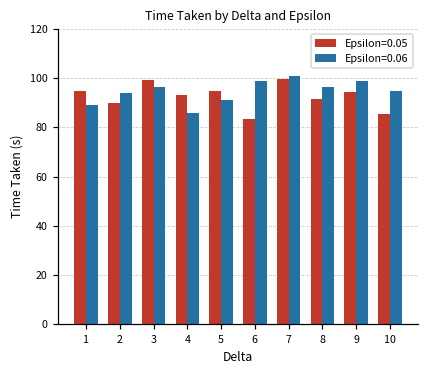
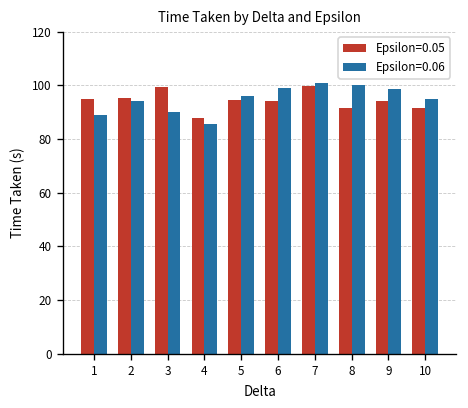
  {
    "Epsilon=0.05": {
      "1": 95,
-     "2": 90,
+     "2": 95,
      "3": 99,
-     "4": 93,
+     "4": 88,
      "5": 95,
-     "6": 84,
+     "6": 94,
      "7": 100,
      "8": 92,
      "9": 94,
-     "10": 85
+     "10": 92
    },
    "Epsilon=0.06": {
      "1": 89,
      "2": 94,
-     "3": 96,
+     "3": 90,
      "4": 86,
-     "5": 91,
+     "5": 96,
      "6": 99,
      "7": 101,
-     "8": 96,
+     "8": 100,
      "9": 99,
      "10": 95
    }
  }
